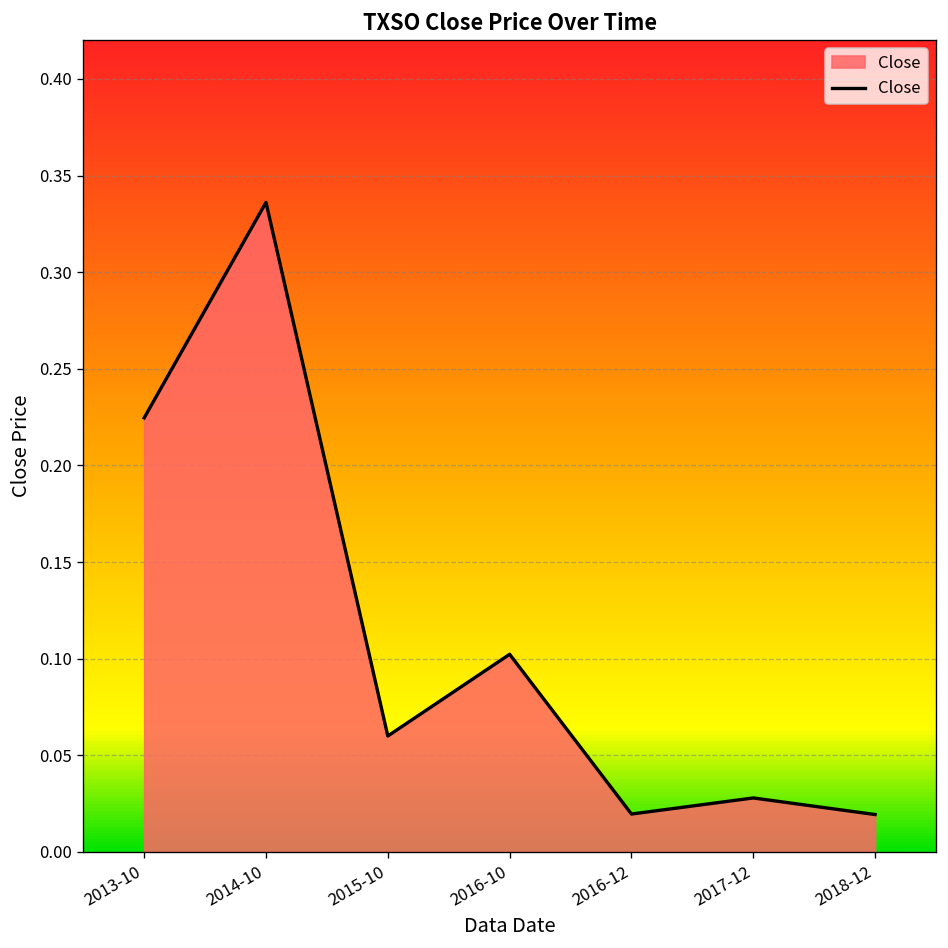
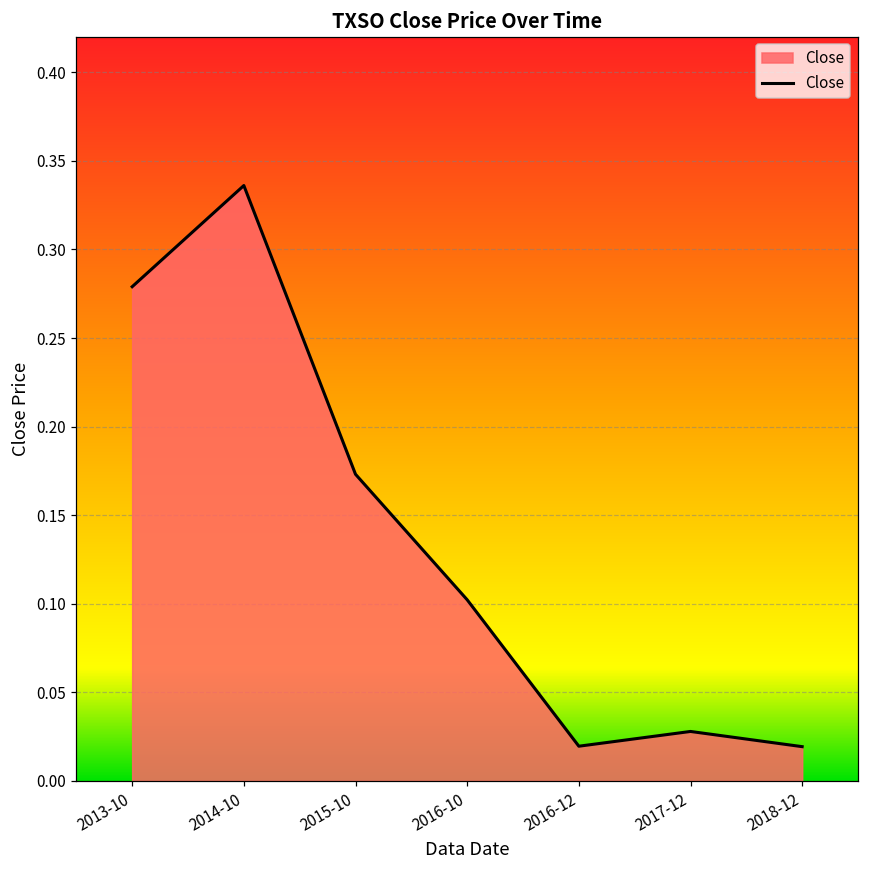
  {
-   "2013-10": 0.225,
+   "2013-10": 0.279,
    "2014-10": 0.336,
-   "2015-10": 0.060,
+   "2015-10": 0.173,
    "2016-10": 0.102,
    "2016-12": 0.020,
    "2017-12": 0.028,
    "2018-12": 0.019
  }
